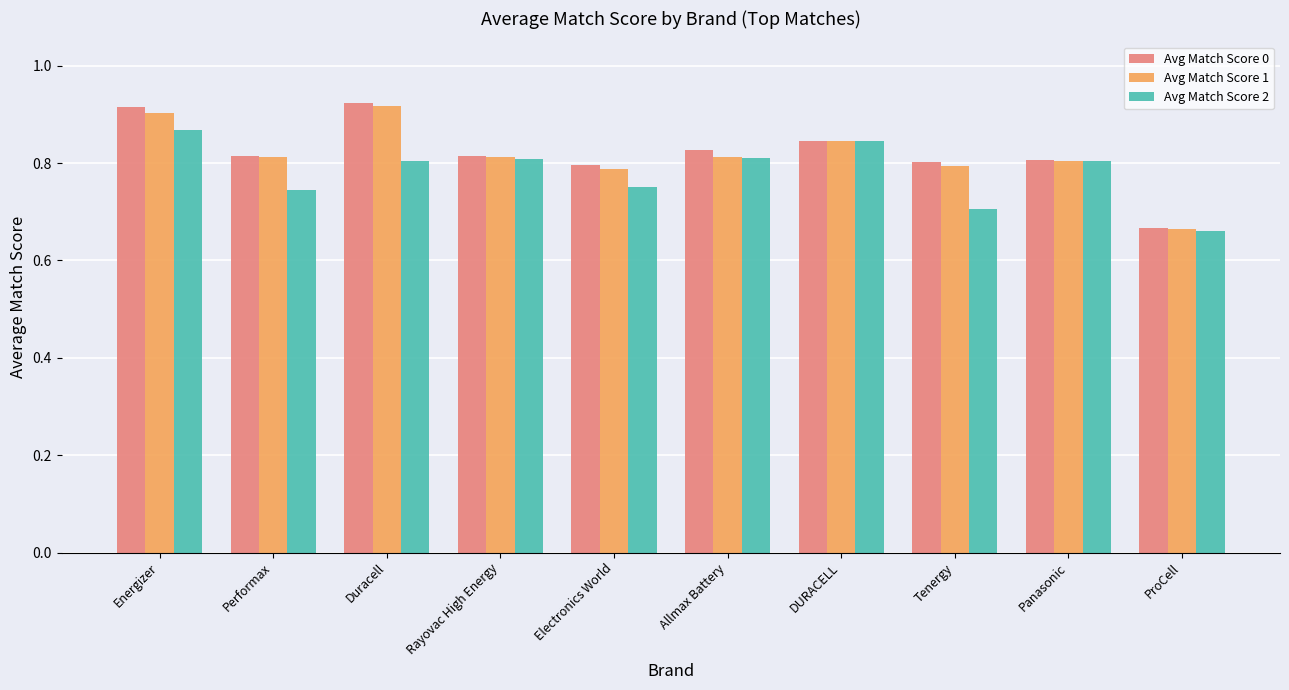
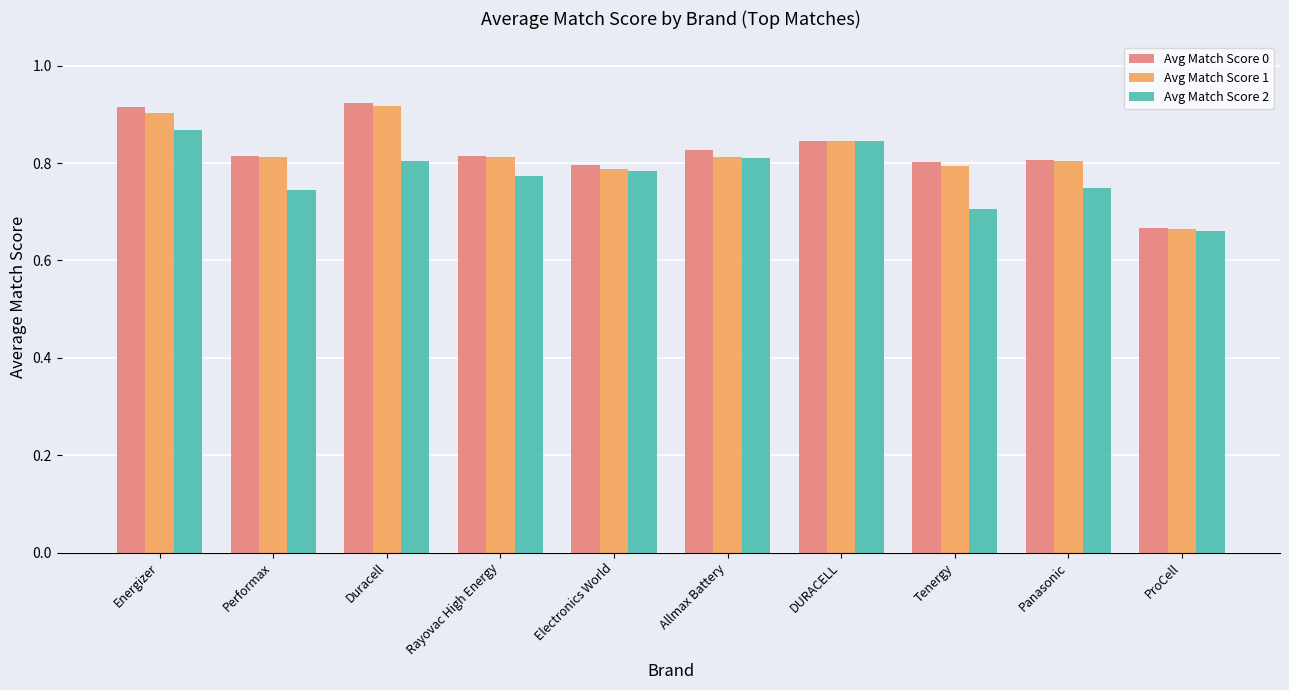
  {
    "Avg Match Score 2": {
      "Energizer": 0.87,
      "Performax": 0.75,
      "Duracell": 0.81,
-     "Rayovac High Energy": 0.81,
-     "Electronics World": 0.75,
+     "Rayovac High Energy": 0.77,
+     "Electronics World": 0.78,
      "Allmax Battery": 0.81,
      "DURACELL": 0.84,
      "Tenergy": 0.71,
-     "Panasonic": 0.80,
+     "Panasonic": 0.75,
      "ProCell": 0.66
    }
  }
